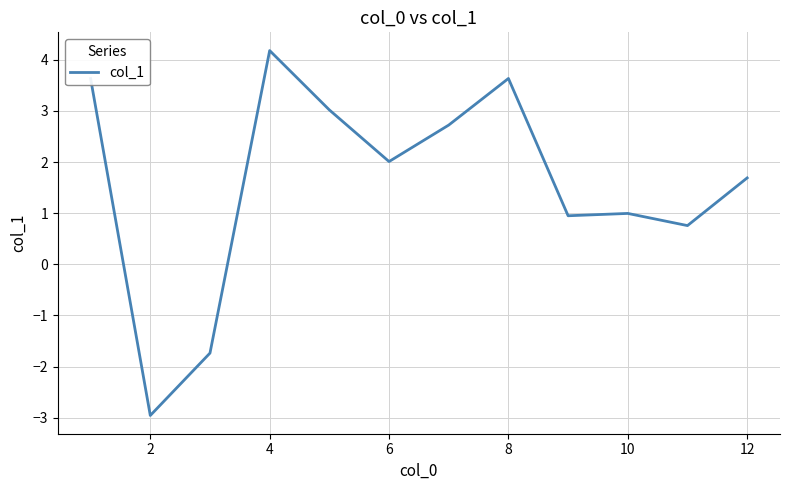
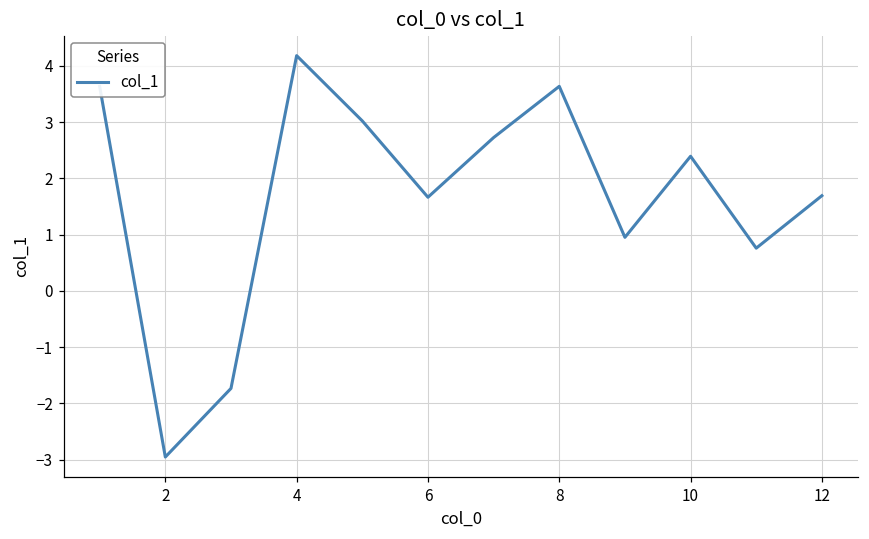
  {
    "2": -3.0,
    "4": 4.2,
-   "6": 2.0,
+   "6": 1.7,
    "8": 3.6,
-   "10": 1.0,
+   "10": 2.4,
    "12": 1.7
  }
